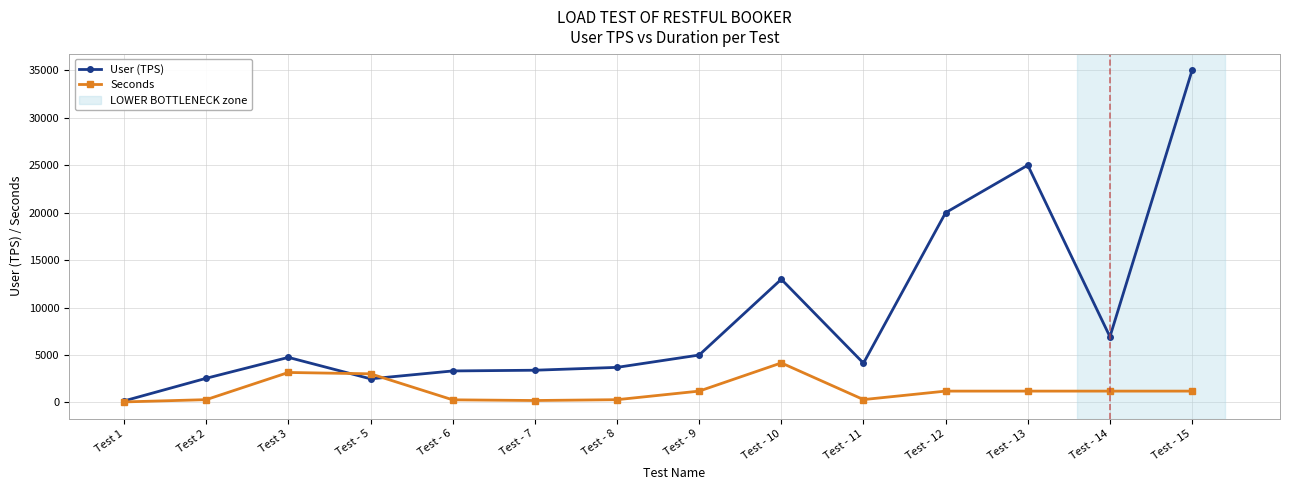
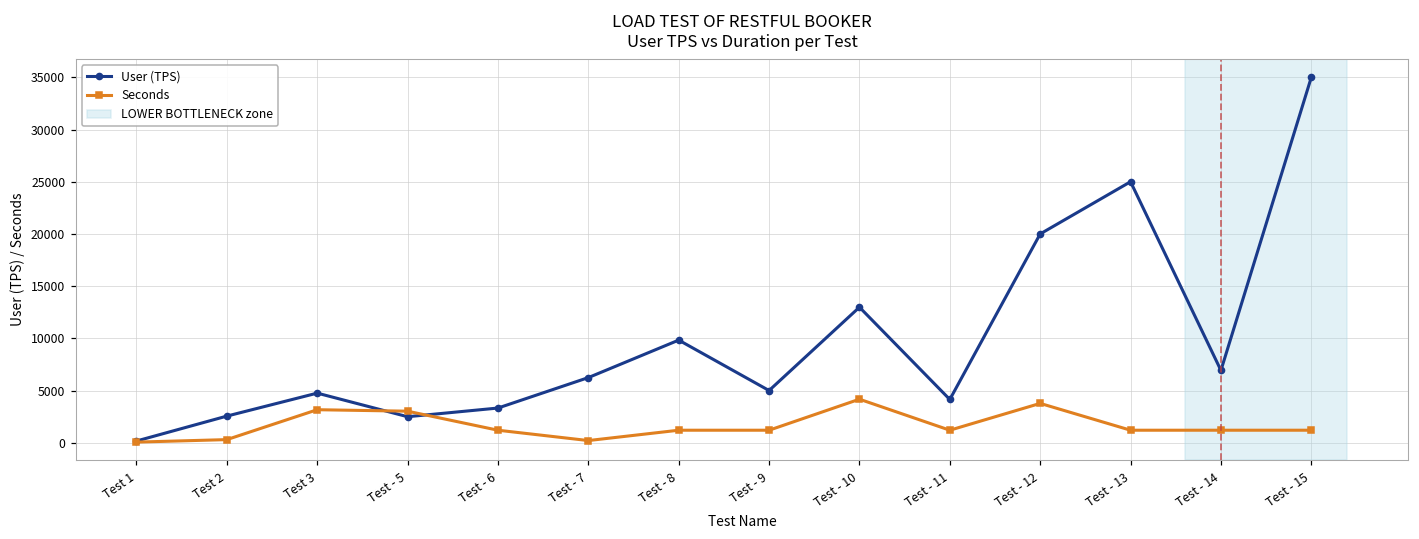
  {
    "User (TPS)": {
      "Test 2": 3000,
      "Test 3": 5000,
      "Test - 5": 2000,
      "Test - 6": 3000,
-     "Test - 7": 3000,
-     "Test - 8": 4000,
+     "Test - 7": 6000,
+     "Test - 8": 10000,
      "Test - 9": 5000,
      "Test - 10": 13000,
      "Test - 11": 4000,
      "Test - 12": 20000,
      "Test - 13": 25000,
      "Test - 14": 7000,
      "Test - 15": 35000
    },
    "Seconds": {
      "Test 2": 0,
      "Test 3": 3000,
      "Test - 5": 3000,
-     "Test - 6": 0,
+     "Test - 6": 1000,
      "Test - 7": 0,
-     "Test - 8": 0,
+     "Test - 8": 1000,
      "Test - 9": 1000,
      "Test - 10": 4000,
-     "Test - 11": 0,
-     "Test - 12": 1000,
+     "Test - 11": 1000,
+     "Test - 12": 4000,
      "Test - 13": 1000,
      "Test - 14": 1000,
      "Test - 15": 1000
    }
  }
